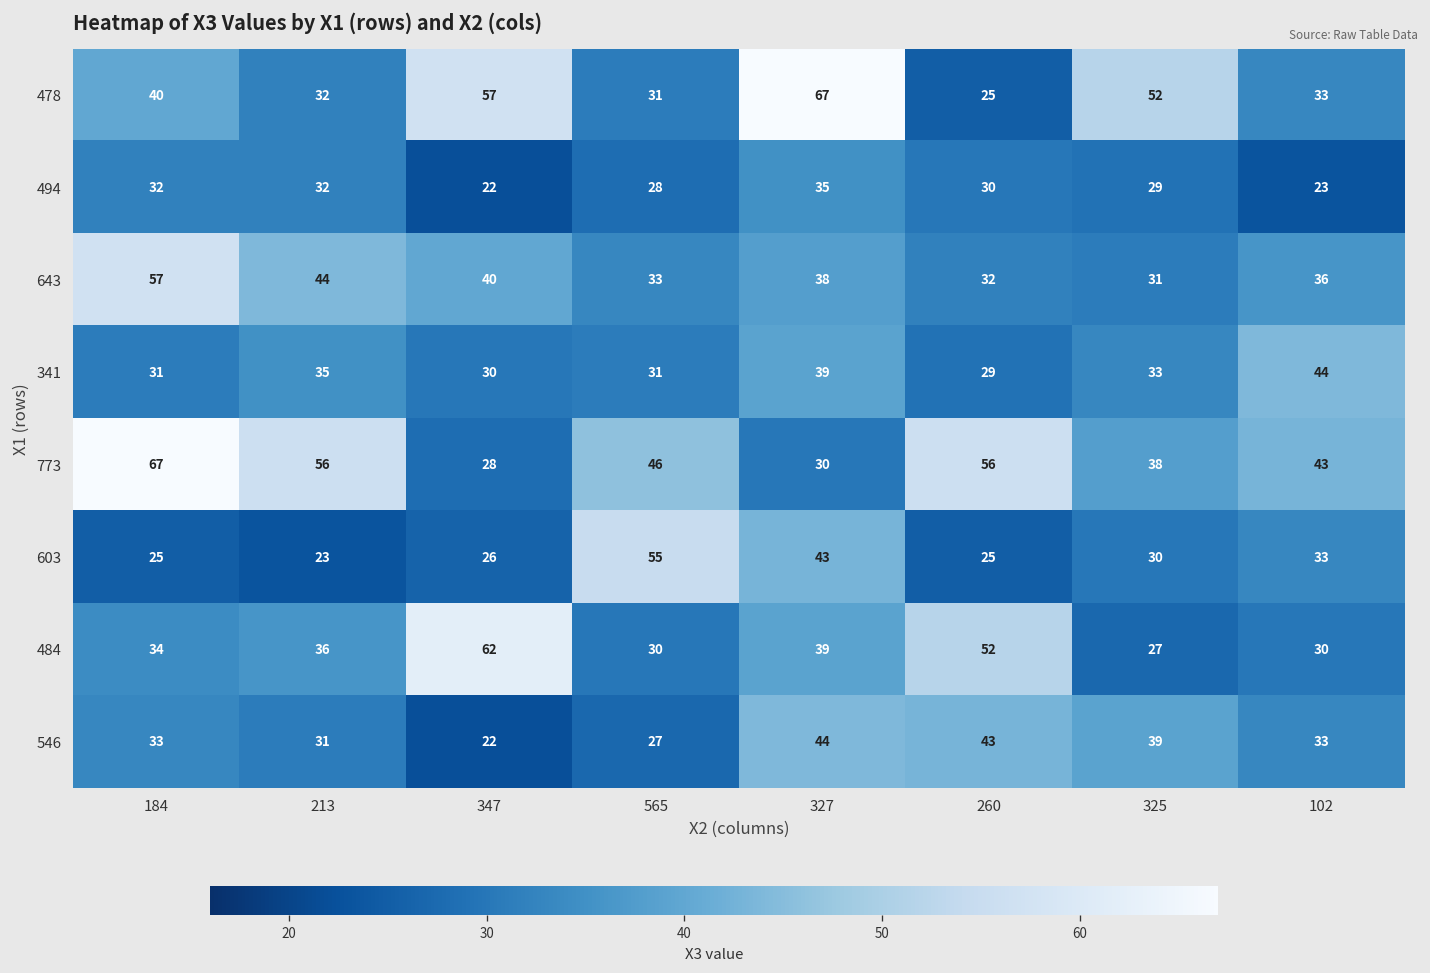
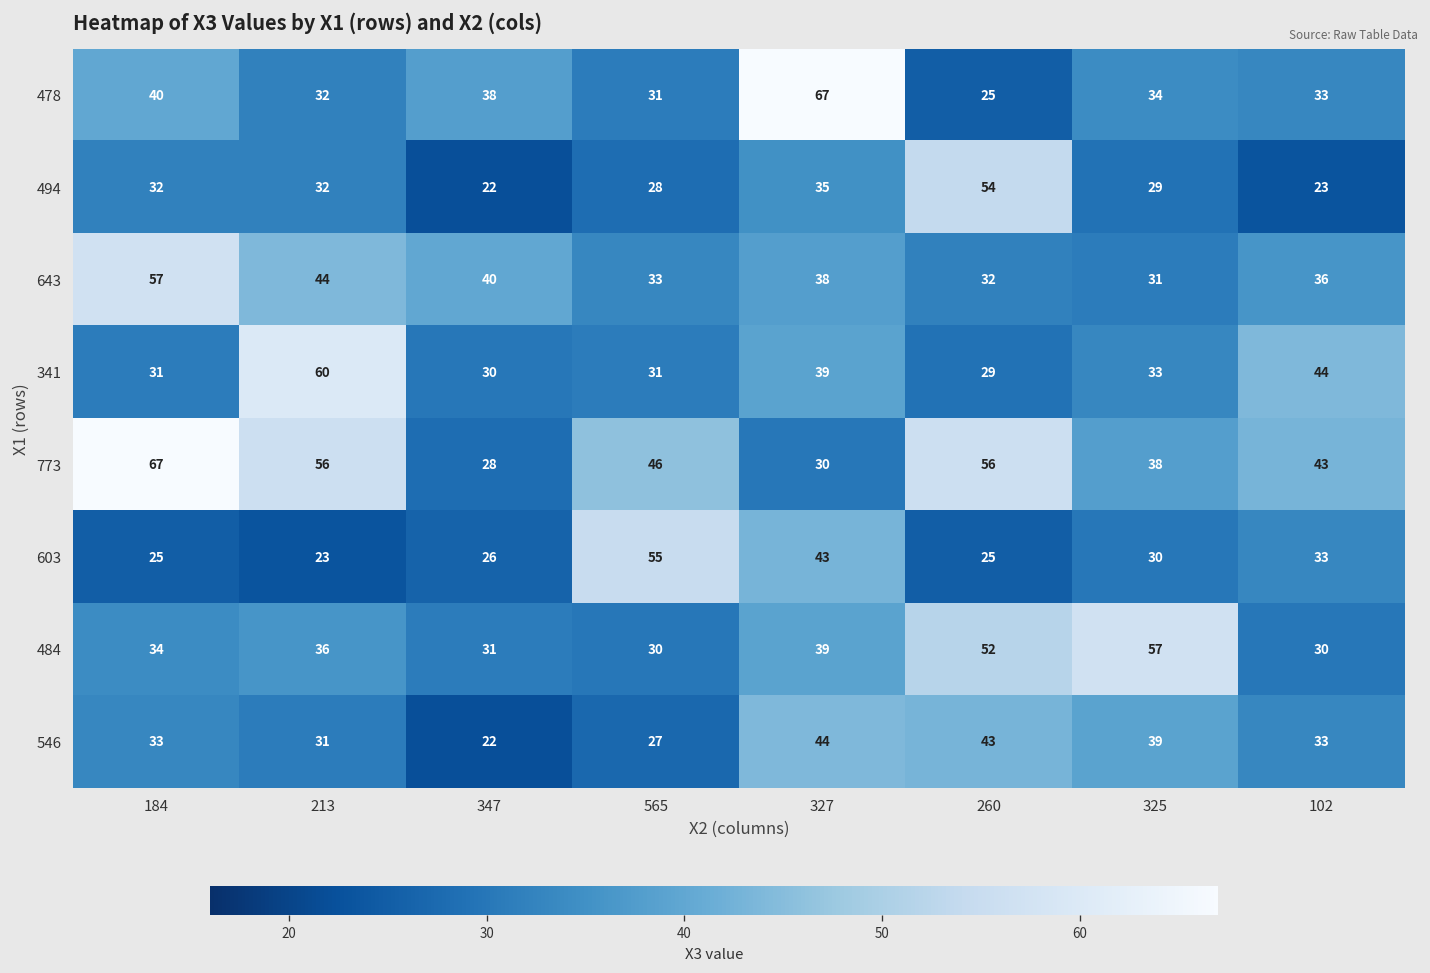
  {
    "478": {
      "184": 40,
      "213": 32,
-     "347": 57,
+     "347": 38,
      "565": 31,
      "327": 67,
      "260": 25,
-     "325": 52,
+     "325": 34,
      "102": 33
    },
    "494": {
      "184": 32,
      "213": 32,
      "347": 22,
      "565": 28,
      "327": 35,
-     "260": 30,
+     "260": 54,
      "325": 29,
      "102": 23
    },
    "643": {
      "184": 57,
      "213": 44,
      "347": 40,
      "565": 33,
      "327": 38,
      "260": 32,
      "325": 31,
      "102": 36
    },
    "341": {
      "184": 31,
-     "213": 35,
+     "213": 60,
      "347": 30,
      "565": 31,
      "327": 39,
      "260": 29,
      "325": 33,
      "102": 44
    },
    "773": {
      "184": 67,
      "213": 56,
      "347": 28,
      "565": 46,
      "327": 30,
      "260": 56,
      "325": 38,
      "102": 43
    },
    "603": {
      "184": 25,
      "213": 23,
      "347": 26,
      "565": 55,
      "327": 43,
      "260": 25,
      "325": 30,
      "102": 33
    },
    "484": {
      "184": 34,
      "213": 36,
-     "347": 62,
+     "347": 31,
      "565": 30,
      "327": 39,
      "260": 52,
-     "325": 27,
+     "325": 57,
      "102": 30
    },
    "546": {
      "184": 33,
      "213": 31,
      "347": 22,
      "565": 27,
      "327": 44,
      "260": 43,
      "325": 39,
      "102": 33
    }
  }
